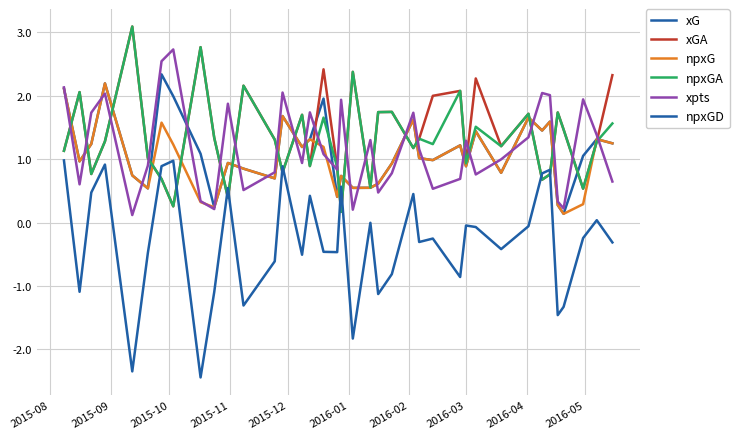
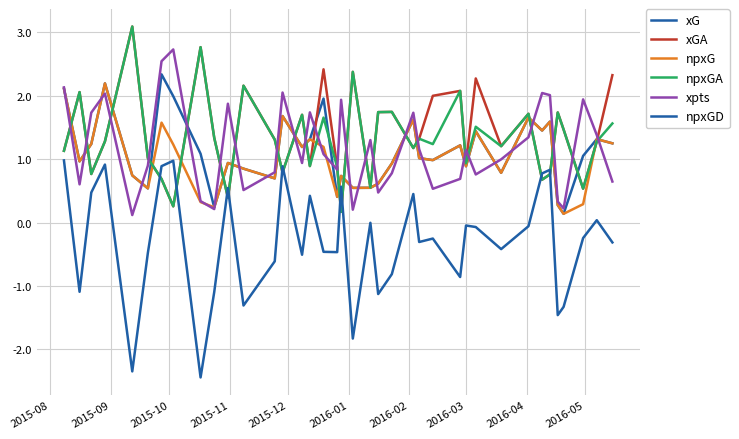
  {
    "xpts": {
-     "2016-03": 1.3
+     "2016-03": 1.1
    }
  }
